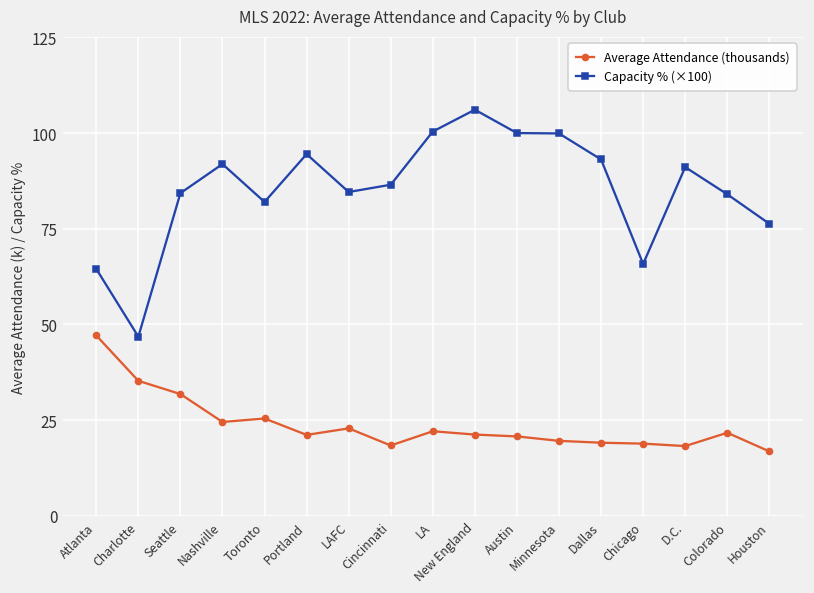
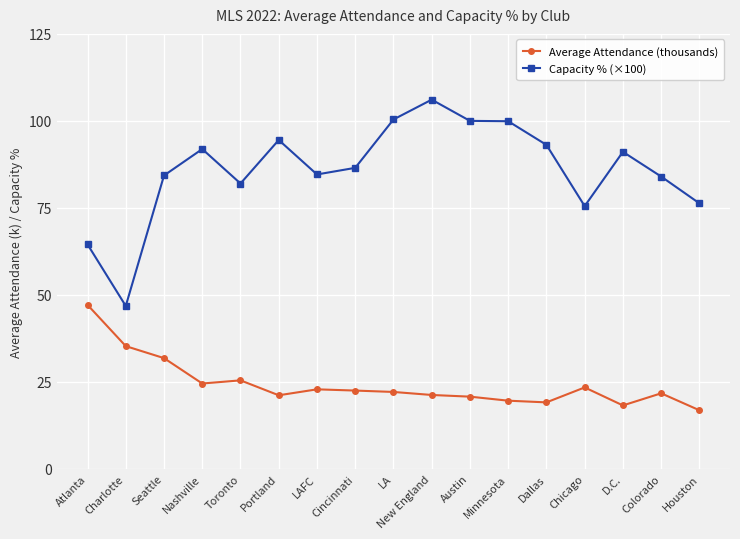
  {
    "Average Attendance (thousands)": {
      "Atlanta": 47,
      "Charlotte": 35,
      "Seattle": 32,
      "Nashville": 25,
      "Toronto": 25,
      "Portland": 21,
      "LAFC": 23,
-     "Cincinnati": 18,
+     "Cincinnati": 22,
      "LA": 22,
      "New England": 21,
      "Austin": 21,
      "Minnesota": 20,
      "Dallas": 19,
-     "Chicago": 19,
+     "Chicago": 23,
      "D.C.": 18,
      "Colorado": 22,
      "Houston": 17
    },
    "Capacity % (×100)": {
      "Atlanta": 65,
      "Charlotte": 47,
      "Seattle": 84,
      "Nashville": 92,
      "Toronto": 82,
      "Portland": 95,
      "LAFC": 85,
      "Cincinnati": 87,
      "LA": 100,
      "New England": 106,
      "Austin": 100,
      "Minnesota": 100,
      "Dallas": 93,
-     "Chicago": 66,
+     "Chicago": 76,
      "D.C.": 91,
      "Colorado": 84,
      "Houston": 76
    }
  }
